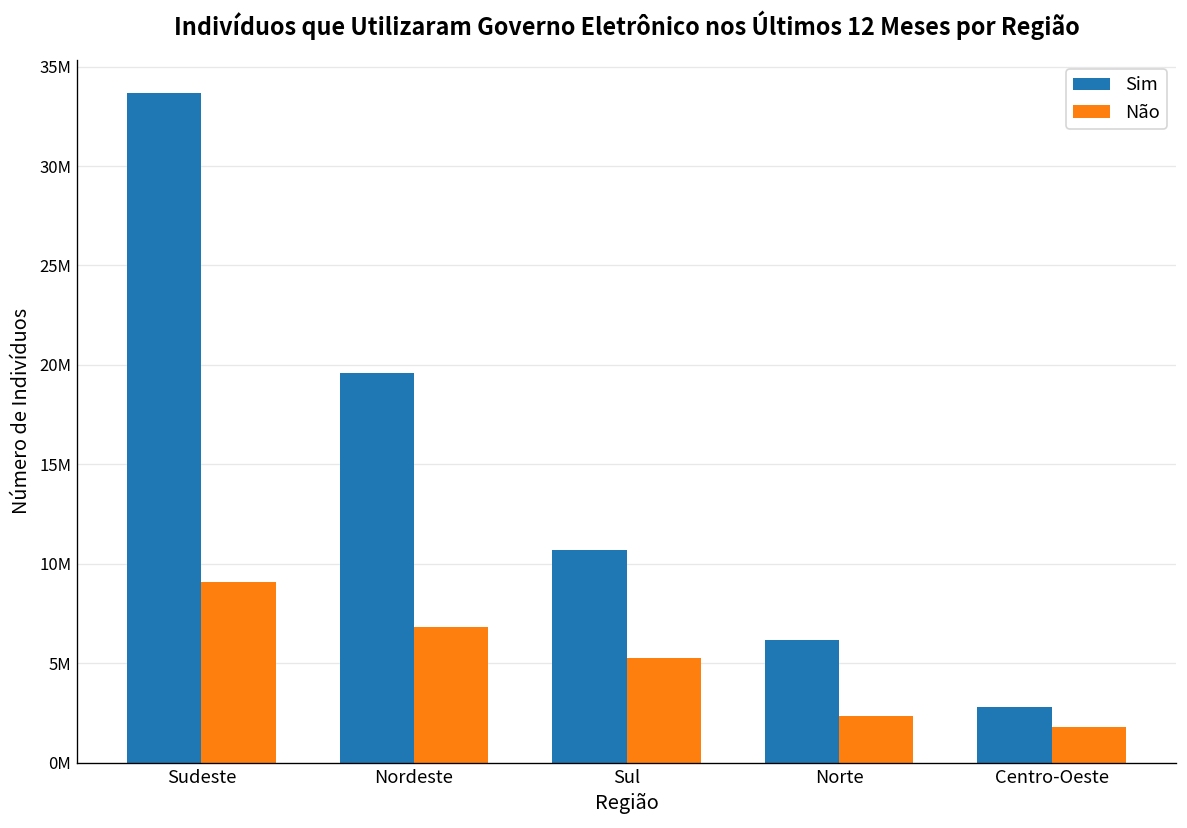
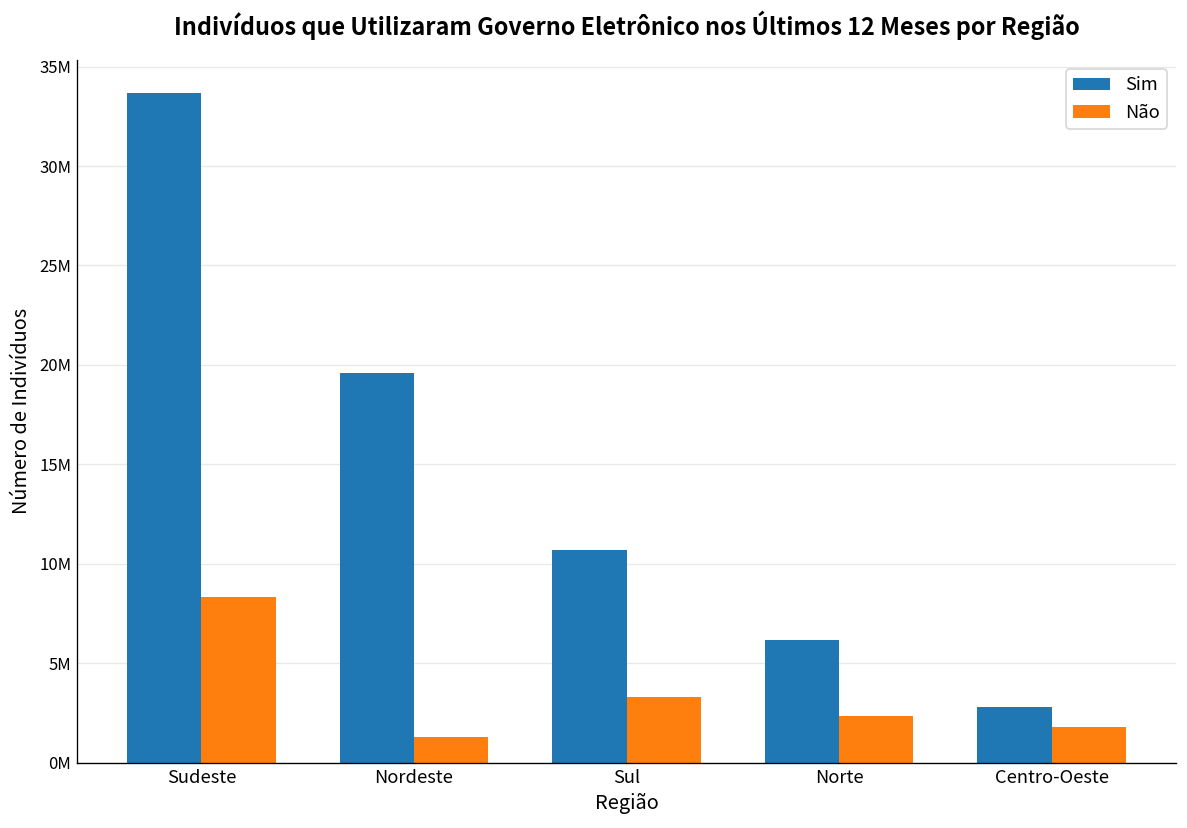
  {
    "Sim": {
      "Sudeste": 33700000,
      "Nordeste": 19600000,
      "Sul": 10700000,
      "Norte": 6200000,
      "Centro-Oeste": 2800000
    },
    "Não": {
-     "Sudeste": 9100000,
-     "Nordeste": 6800000,
-     "Sul": 5300000,
+     "Sudeste": 8300000,
+     "Nordeste": 1300000,
+     "Sul": 3300000,
      "Norte": 2300000,
      "Centro-Oeste": 1800000
    }
  }
